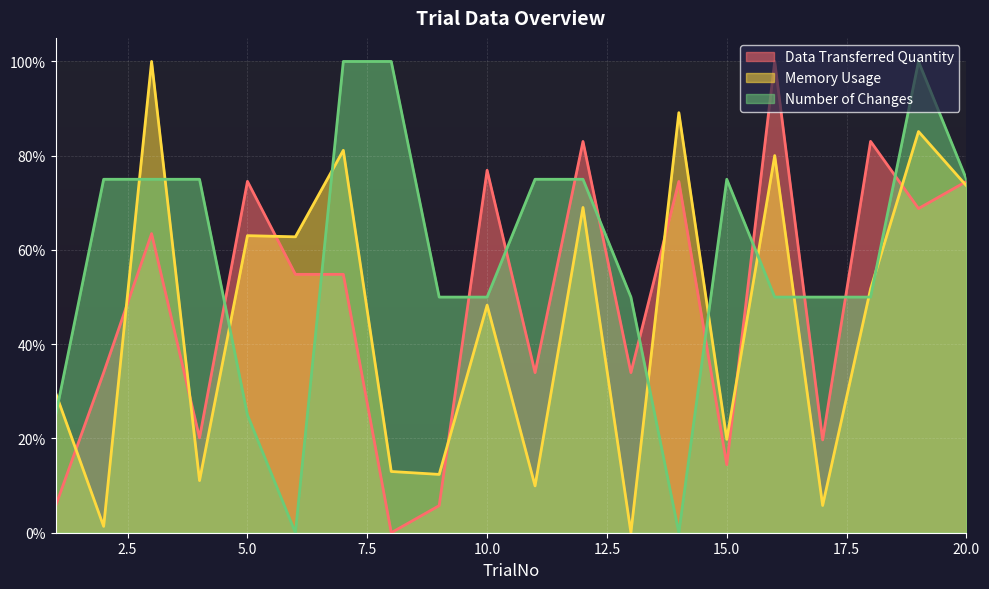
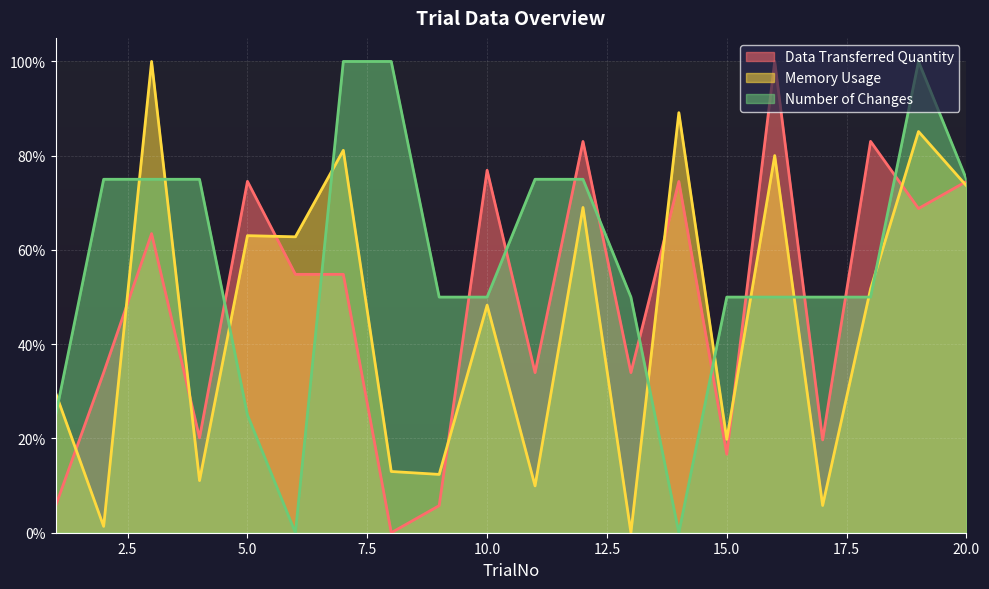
  {
    "Data Transferred Quantity": {
      "5.0": "75%",
      "10.0": "77%",
-     "15.0": "14%"
+     "15.0": "17%"
    },
    "Memory Usage": {
      "5.0": "63%",
      "10.0": "48%",
      "15.0": "20%",
      "20.0": "74%"
    },
    "Number of Changes": {
      "5.0": "25%",
      "10.0": "50%",
-     "15.0": "75%"
+     "15.0": "50%"
    }
  }
